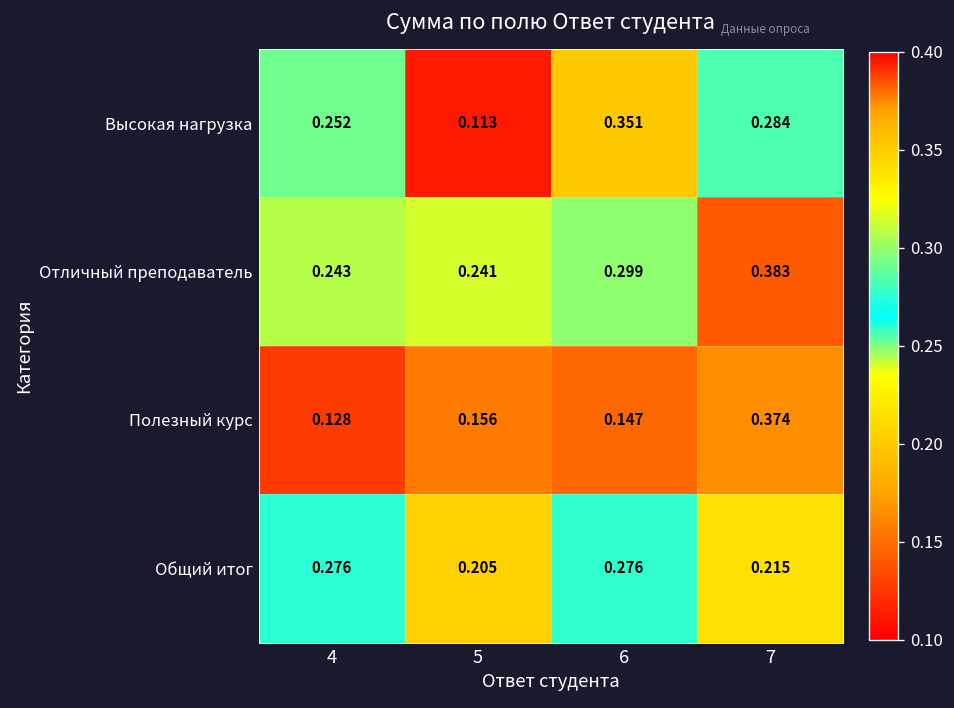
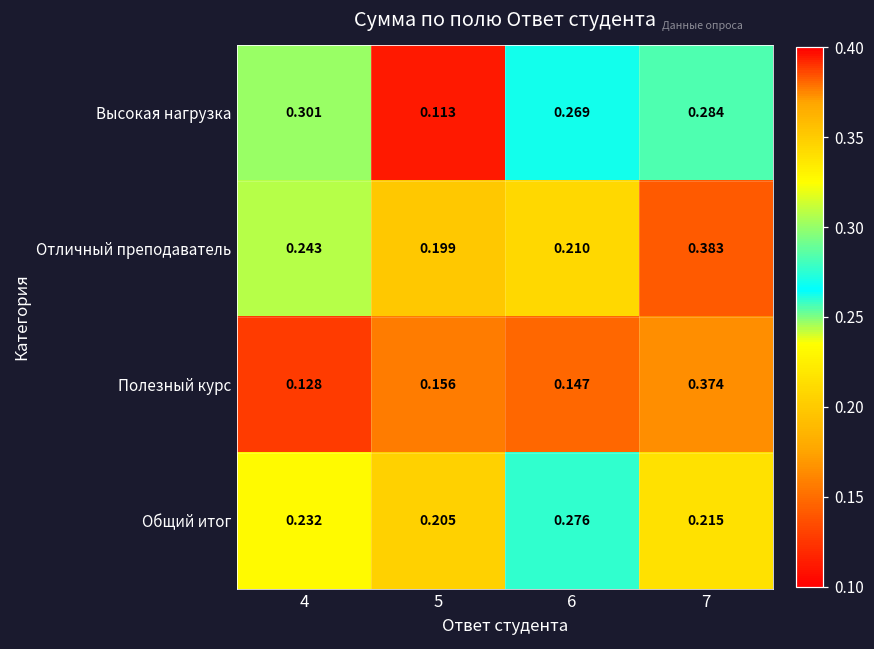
  {
    "Высокая нагрузка": {
-     "4": 0.252,
+     "4": 0.301,
      "5": 0.113,
-     "6": 0.351,
+     "6": 0.269,
      "7": 0.284
    },
    "Отличный преподаватель": {
      "4": 0.243,
-     "5": 0.241,
-     "6": 0.299,
+     "5": 0.199,
+     "6": 0.210,
      "7": 0.383
    },
    "Полезный курс": {
      "4": 0.128,
      "5": 0.156,
      "6": 0.147,
      "7": 0.374
    },
    "Общий итог": {
-     "4": 0.276,
+     "4": 0.232,
      "5": 0.205,
      "6": 0.276,
      "7": 0.215
    }
  }
